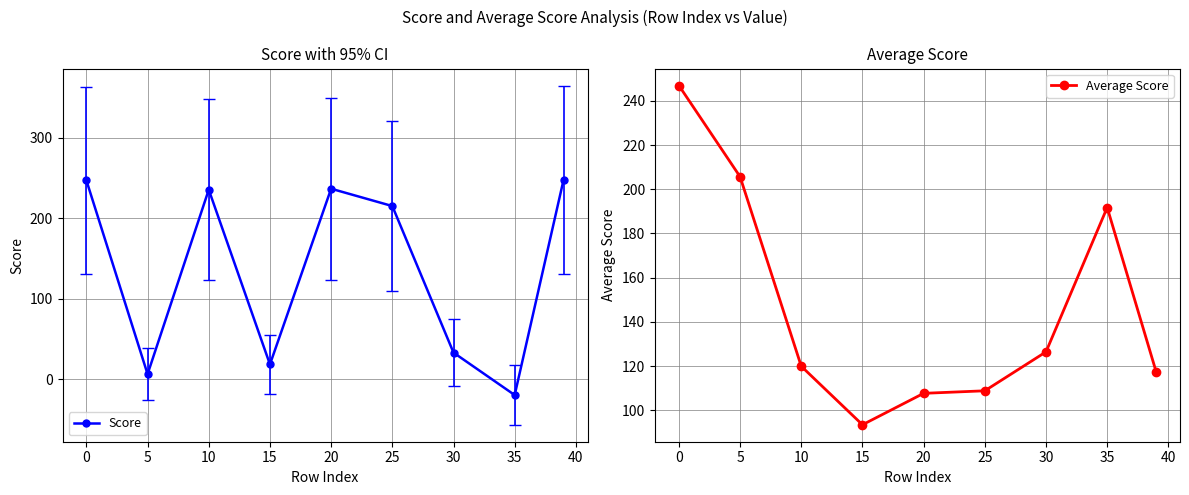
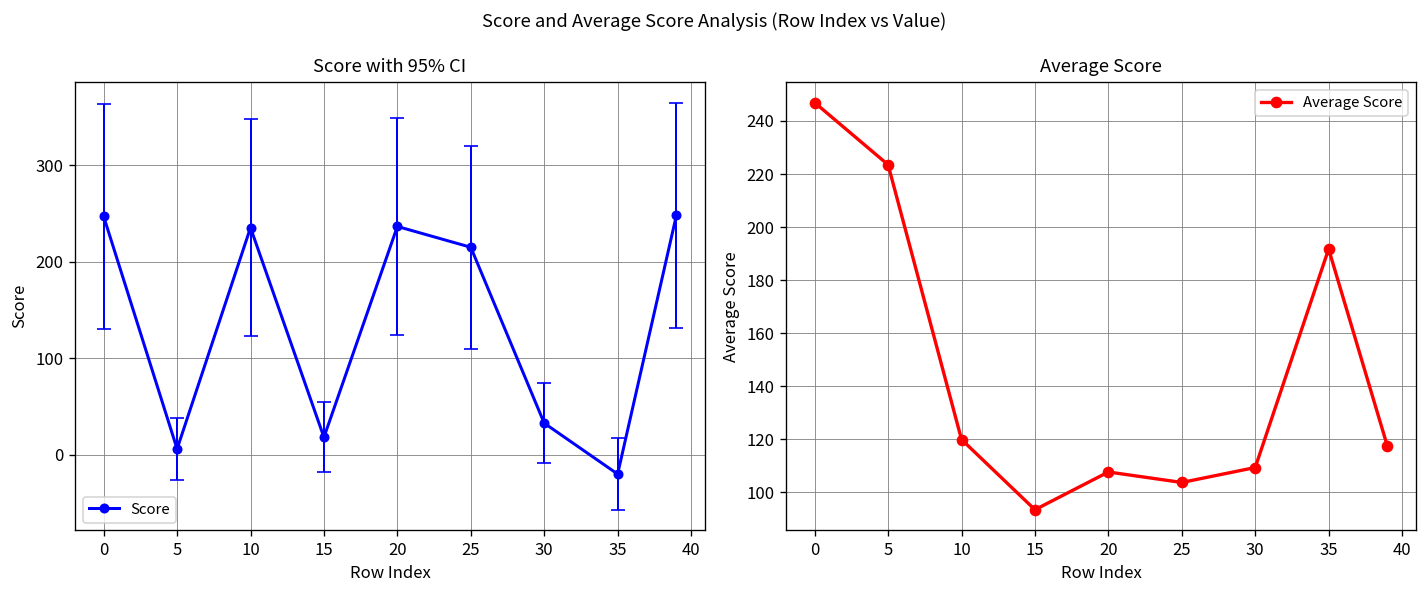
  {
    "Average Score": {
      "0": 247,
-     "5": 206,
+     "5": 223,
      "10": 120,
      "15": 93,
      "20": 108,
-     "25": 109,
-     "30": 126,
+     "25": 104,
+     "30": 109,
      "35": 192
    }
  }
